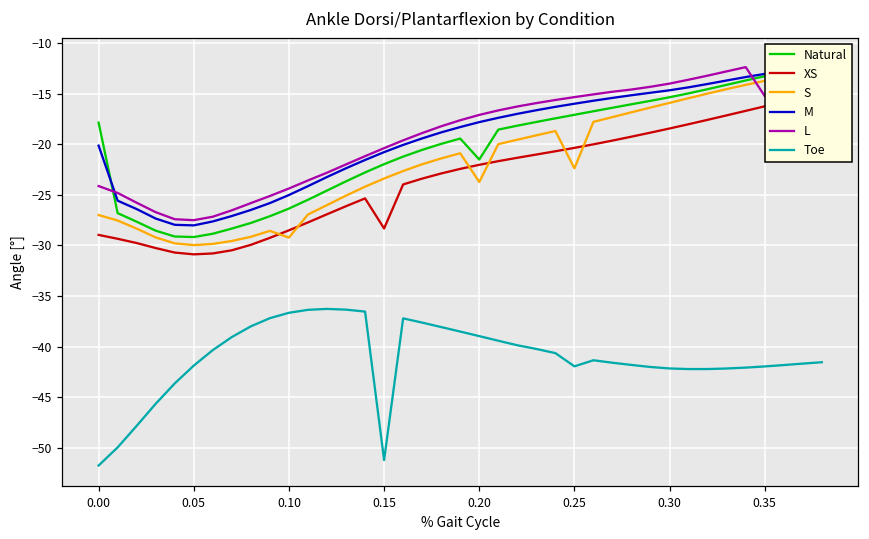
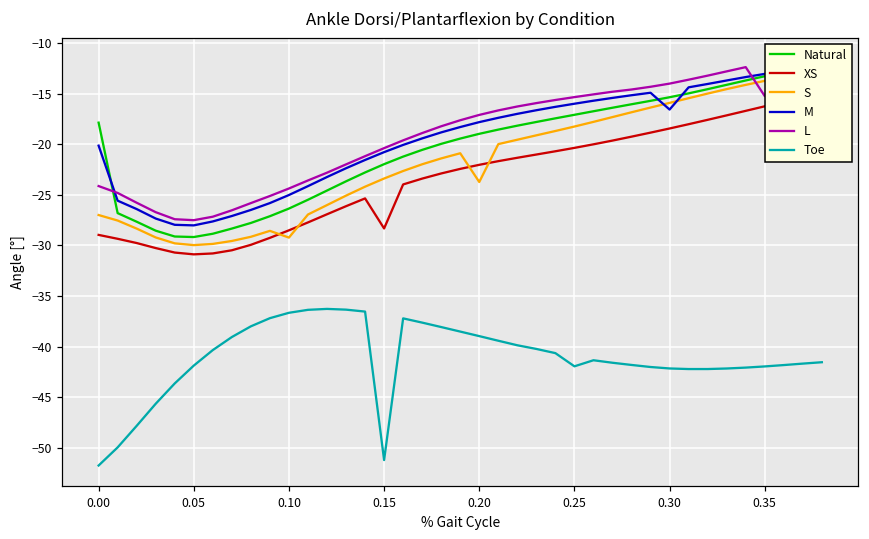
  {
    "Natural": {
      "0.00": -18,
      "0.05": -29,
      "0.10": -26,
      "0.15": -22,
-     "0.20": -22,
+     "0.20": -19,
      "0.25": -17,
      "0.30": -15
    },
    "XS": {
      "0.00": -29,
      "0.05": -31,
      "0.10": -29,
      "0.15": -28,
      "0.20": -22,
      "0.25": -20,
      "0.30": -18,
      "0.35": -16
    },
    "S": {
      "0.00": -27,
      "0.05": -30,
      "0.10": -29,
      "0.15": -23,
      "0.20": -24,
-     "0.25": -22,
+     "0.25": -18,
      "0.30": -16,
      "0.35": -14
    },
    "M": {
      "0.00": -20,
      "0.05": -28,
      "0.10": -25,
      "0.15": -21,
      "0.20": -18,
      "0.25": -16,
-     "0.30": -15
+     "0.30": -17
    },
    "L": {
      "0.00": -24,
      "0.05": -28,
      "0.10": -24,
      "0.15": -20,
      "0.20": -17,
      "0.25": -15,
      "0.30": -14,
      "0.35": -15
    },
    "Toe": {
      "0.00": -52,
      "0.05": -42,
      "0.10": -37,
      "0.15": -51,
      "0.20": -39,
      "0.25": -42,
      "0.30": -42,
      "0.35": -42
    }
  }
